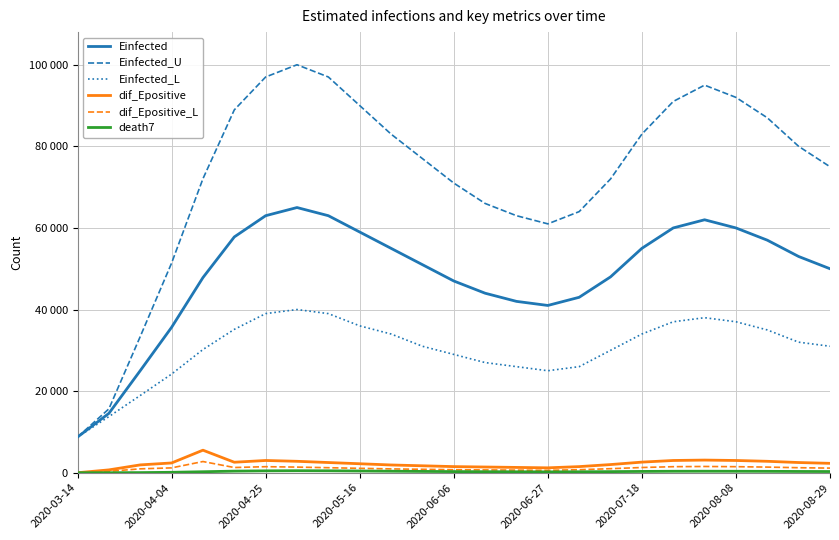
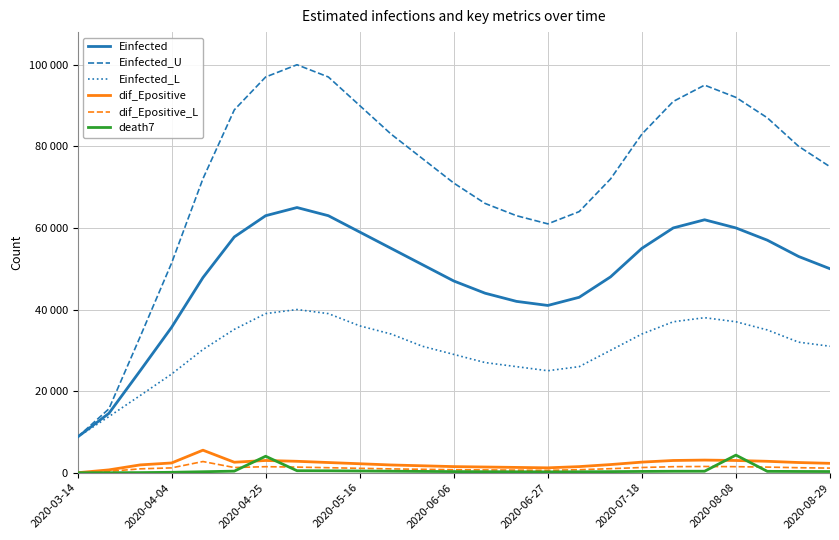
  {
    "death7": {
      "2020-04-04": 0,
-     "2020-04-25": 0,
+     "2020-04-25": 4000,
      "2020-05-16": 0,
      "2020-07-18": 0,
-     "2020-08-08": 0,
+     "2020-08-08": 4000,
      "2020-08-29": 0
    }
  }
